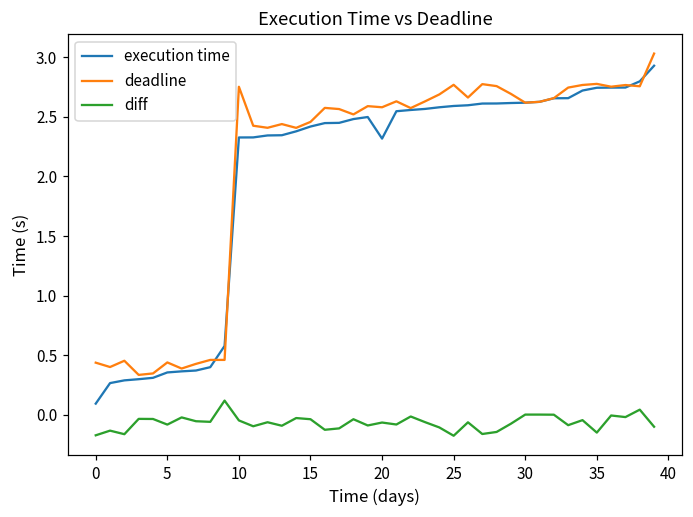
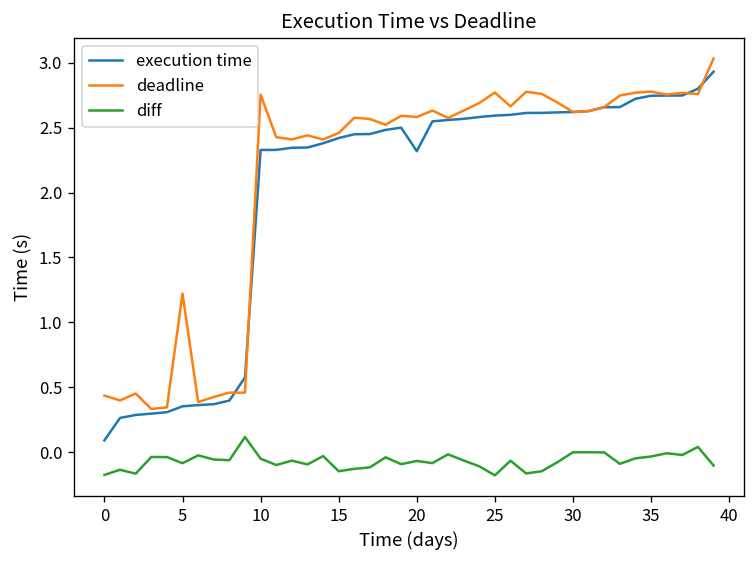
  {
    "execution time": {
      "0": 0.09,
      "5": 0.35,
      "10": 2.33,
      "15": 2.42,
      "20": 2.32,
      "25": 2.59,
      "35": 2.75
    },
    "deadline": {
      "0": 0.44,
-     "5": 0.44,
+     "5": 1.22,
      "10": 2.75,
      "15": 2.46,
      "20": 2.58,
      "25": 2.77,
      "35": 2.78
    },
    "diff": {
      "0": -0.17,
      "5": -0.08,
      "10": -0.05,
-     "15": -0.04,
+     "15": -0.15,
      "20": -0.07,
      "25": -0.18,
      "30": 0.00,
-     "35": -0.15
+     "35": -0.03
    }
  }
